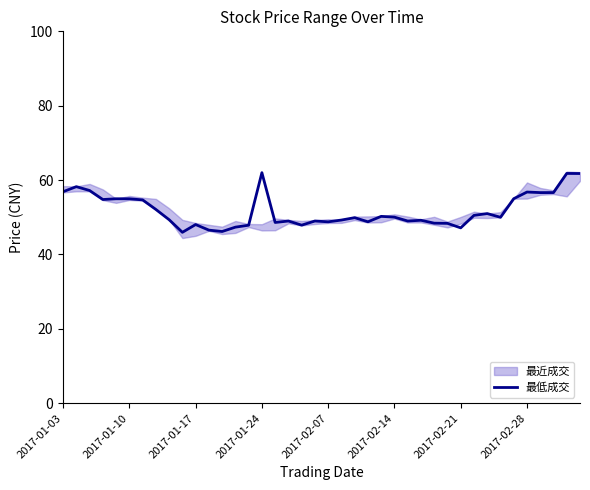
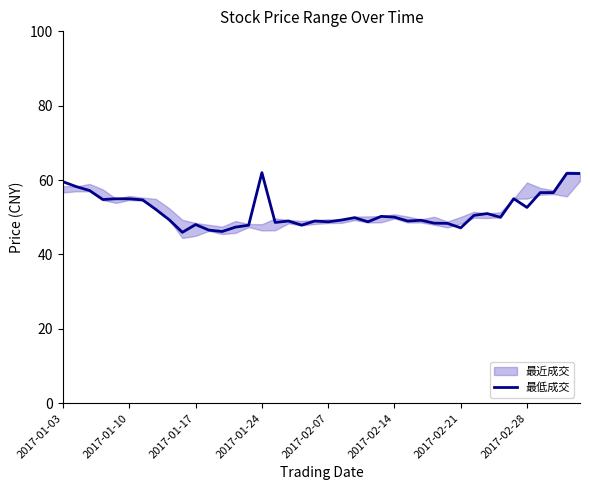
  {
    "最低成交": {
-     "2017-01-03": 57,
+     "2017-01-03": 60,
      "2017-01-10": 55,
      "2017-01-24": 62,
      "2017-02-07": 49,
      "2017-02-14": 50,
      "2017-02-21": 47,
-     "2017-02-28": 57
+     "2017-02-28": 53
    }
  }
